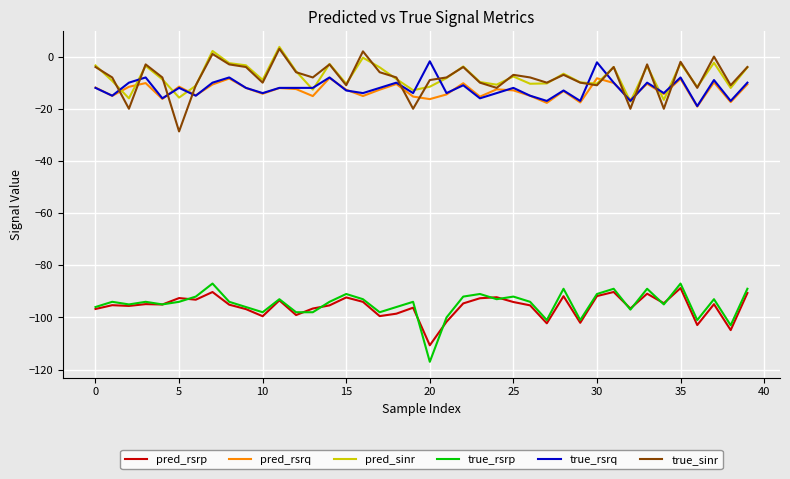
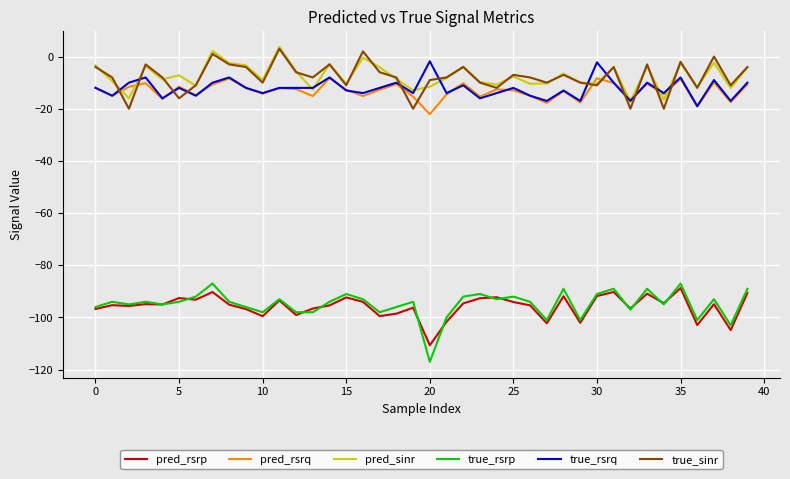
  {
    "pred_rsrp": {
      "5": -93,
      "10": -100,
      "15": -92,
      "20": -111,
      "25": -94,
      "35": -89
    },
    "pred_rsrq": {
-     "20": -16,
+     "20": -22,
      "30": -8
    },
    "pred_sinr": {
-     "5": -16,
+     "5": -7,
      "10": -9,
      "20": -12
    },
    "true_rsrp": {
      "5": -94,
      "10": -98,
      "15": -91,
      "20": -117,
      "25": -92,
      "35": -87
    },
    "true_rsrq": {
      "20": -2,
      "30": -2
    },
    "true_sinr": {
-     "5": -29,
+     "5": -16,
      "10": -10,
      "20": -9
    }
  }
